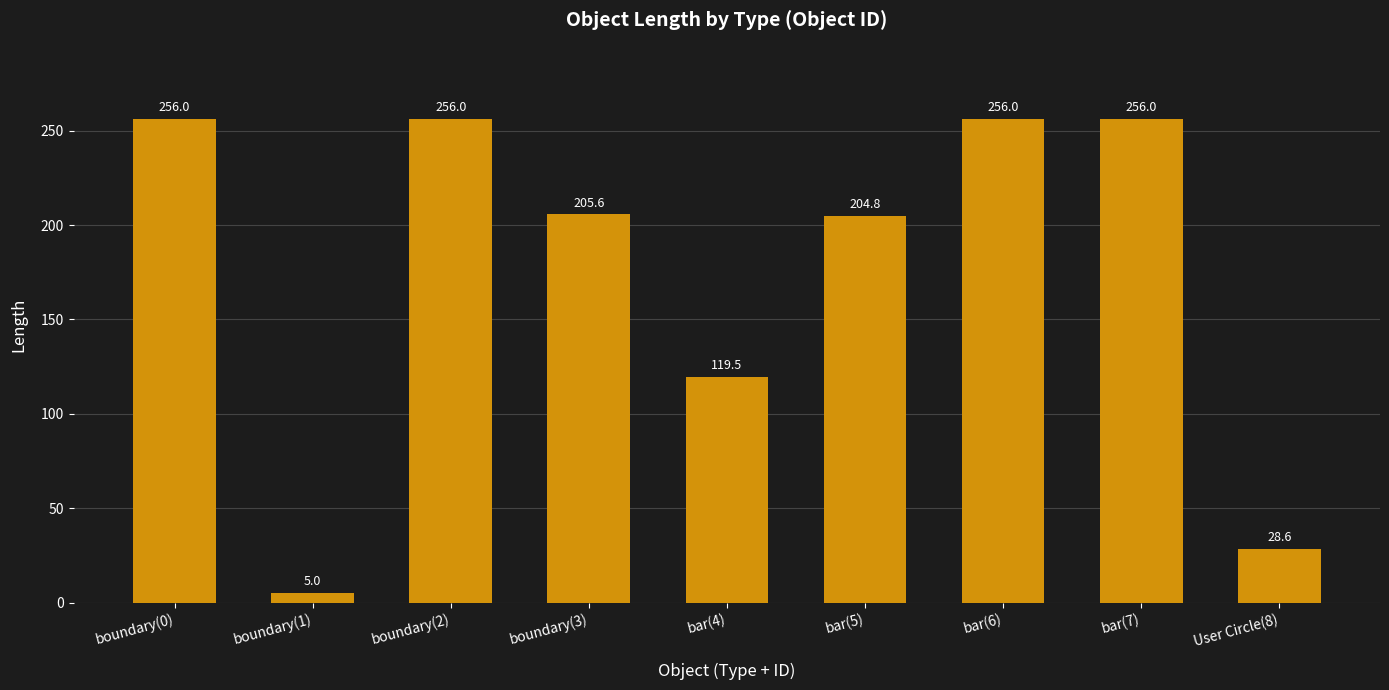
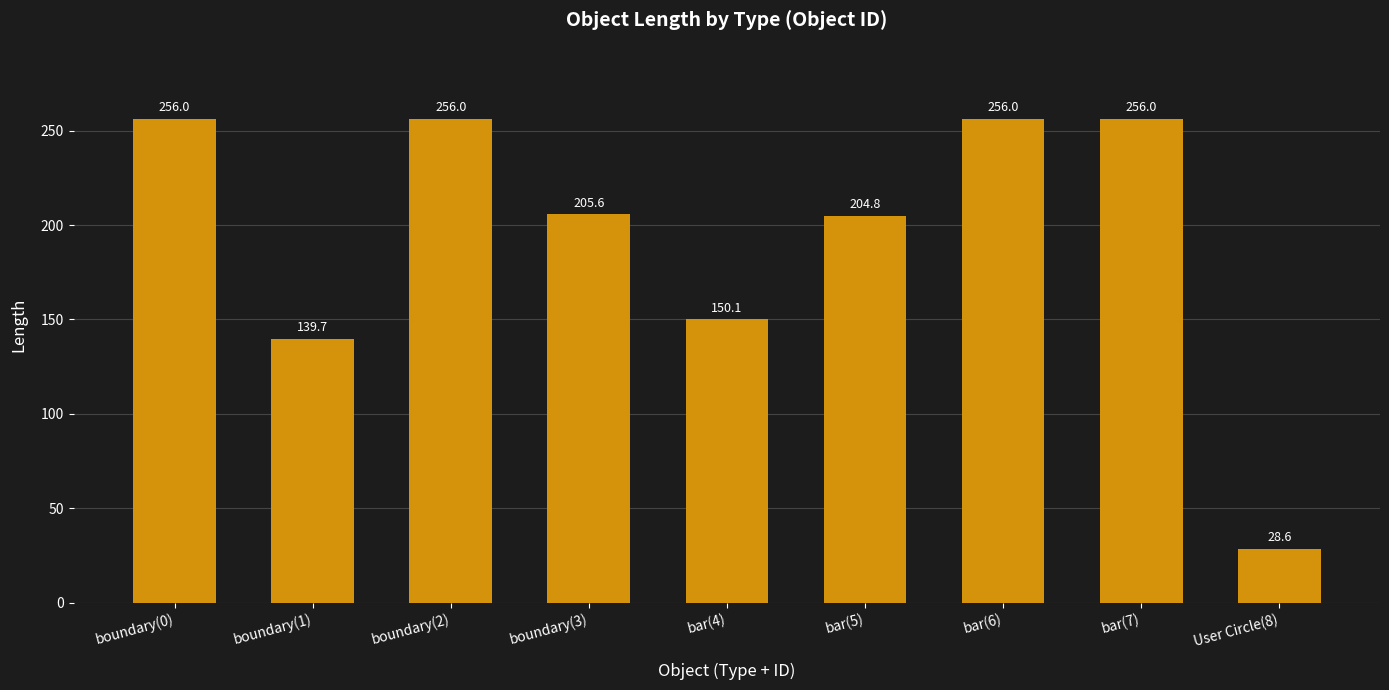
  {
    "boundary(0)": 256.0,
-   "boundary(1)": 5.0,
+   "boundary(1)": 139.7,
    "boundary(2)": 256.0,
    "boundary(3)": 205.6,
-   "bar(4)": 119.5,
+   "bar(4)": 150.1,
    "bar(5)": 204.8,
    "bar(6)": 256.0,
    "bar(7)": 256.0,
    "User Circle(8)": 28.6
  }
